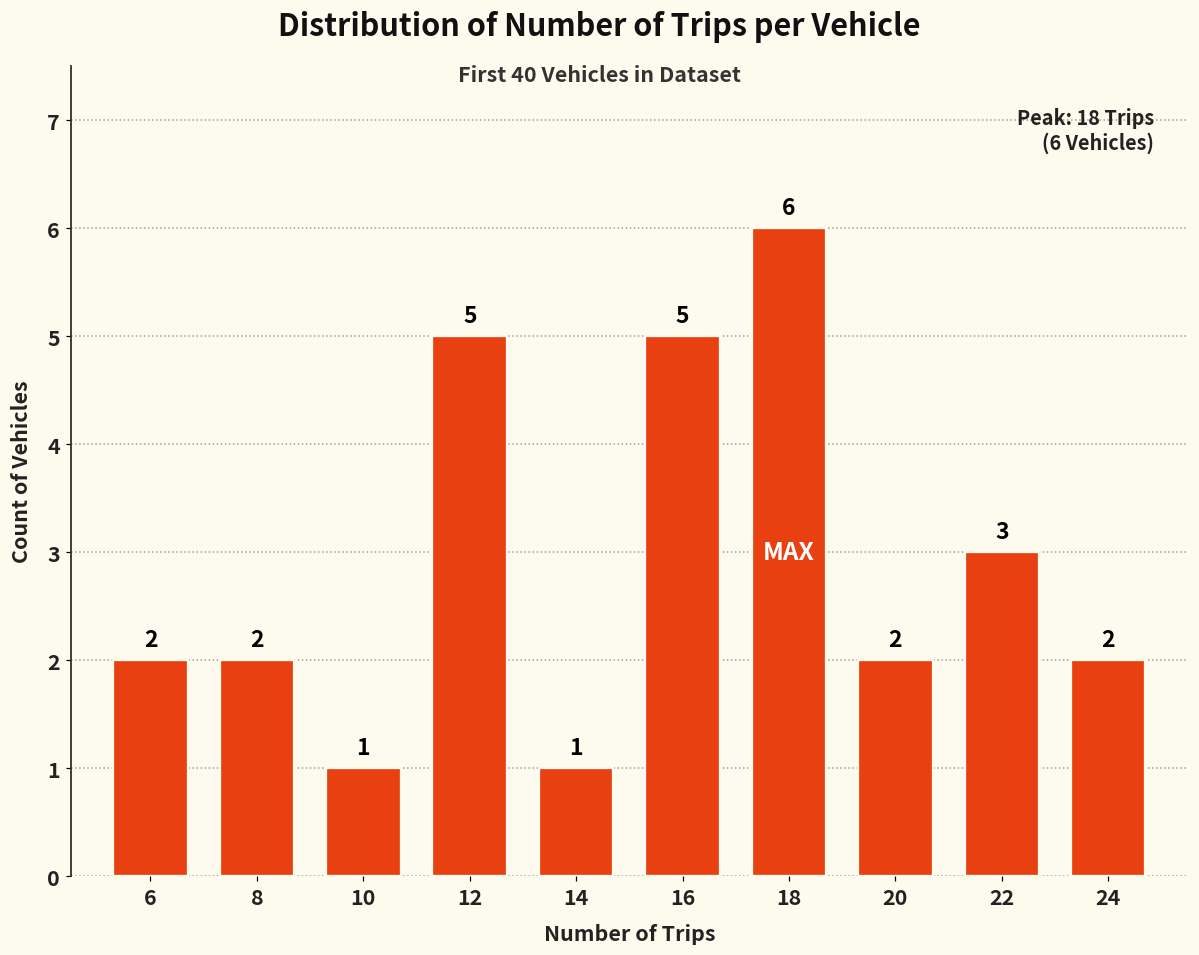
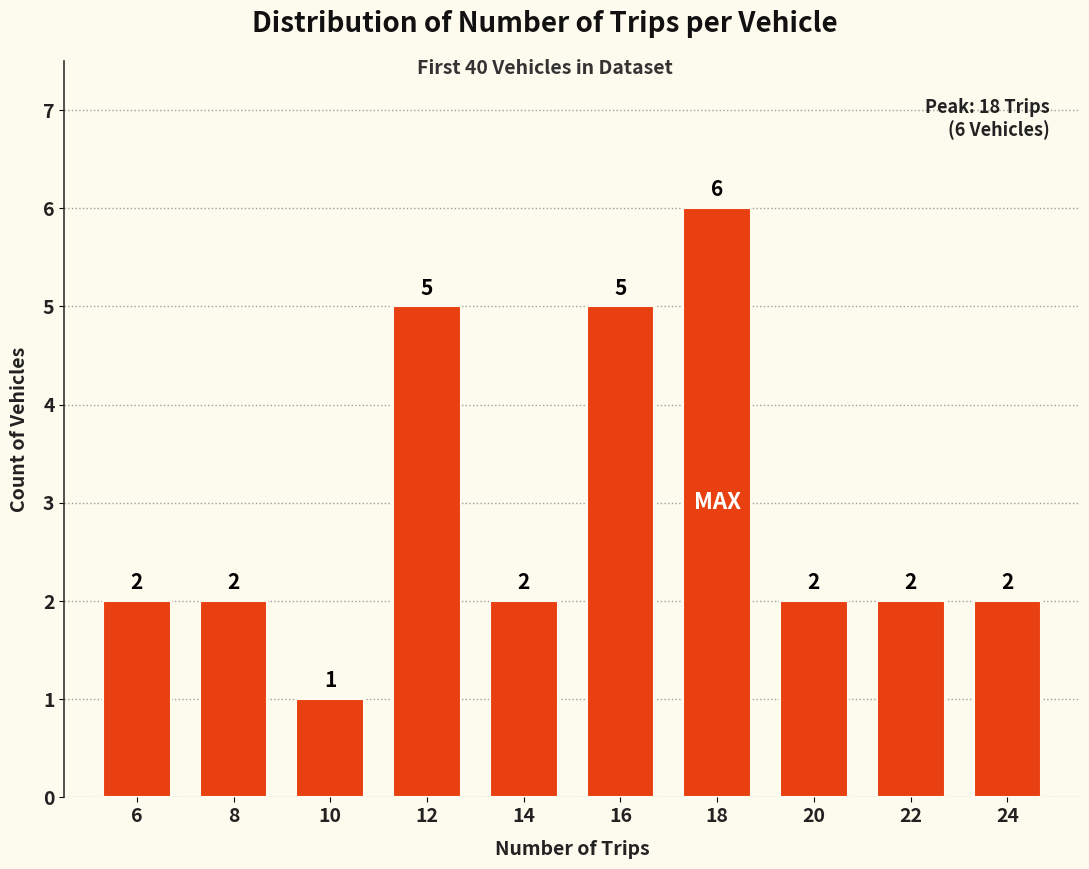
  {
    "6": 2,
    "8": 2,
    "10": 1,
    "12": 5,
-   "14": 1,
+   "14": 2,
    "16": 5,
    "18": 6,
    "20": 2,
-   "22": 3,
+   "22": 2,
    "24": 2
  }
